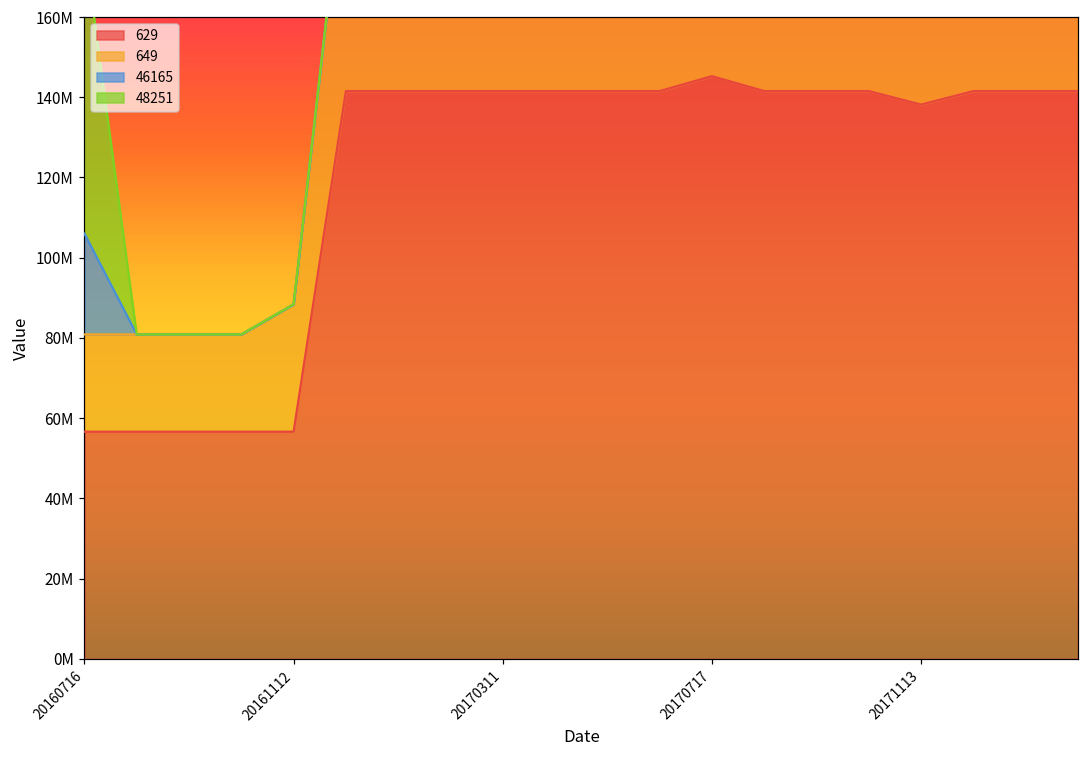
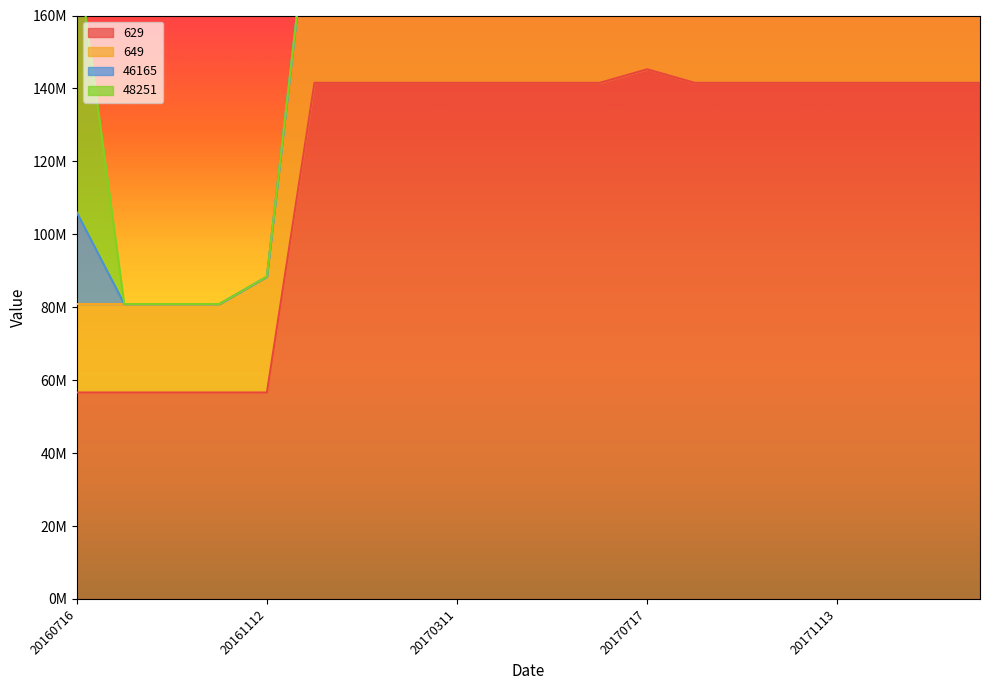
  {
    "629": {
      "20160716": 57000000,
      "20161112": 57000000,
      "20170311": 142000000,
      "20170717": 145000000,
-     "20171113": 138000000
+     "20171113": 142000000
    },
    "649": {
      "20160716": 24000000
    },
    "46165": {
      "20160716": 25000000
    }
  }
